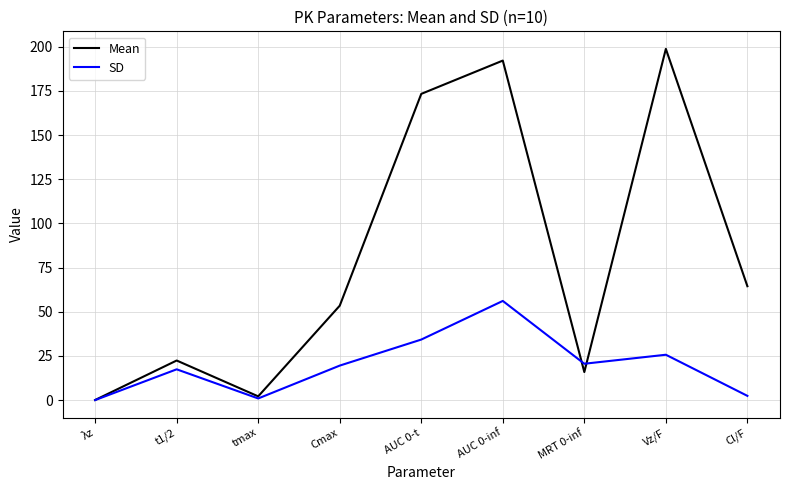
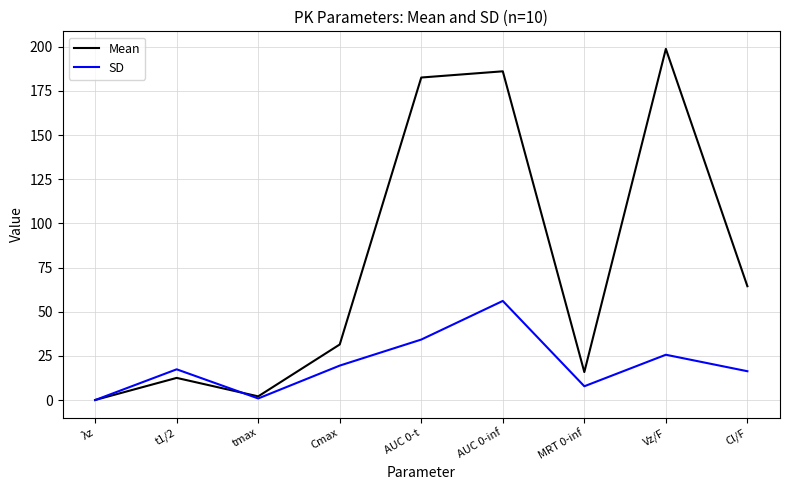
  {
    "Mean": {
-     "t1/2": 22,
-     "Cmax": 53,
-     "AUC 0-t": 173,
-     "AUC 0-inf": 192,
+     "t1/2": 13,
+     "Cmax": 31,
+     "AUC 0-t": 183,
+     "AUC 0-inf": 186,
      "MRT 0-inf": 16,
      "Vz/F": 199,
      "Cl/F": 64
    },
    "SD": {
      "t1/2": 17,
      "Cmax": 20,
      "AUC 0-t": 34,
      "AUC 0-inf": 56,
-     "MRT 0-inf": 21,
+     "MRT 0-inf": 8,
      "Vz/F": 26,
-     "Cl/F": 2
+     "Cl/F": 16
    }
  }
